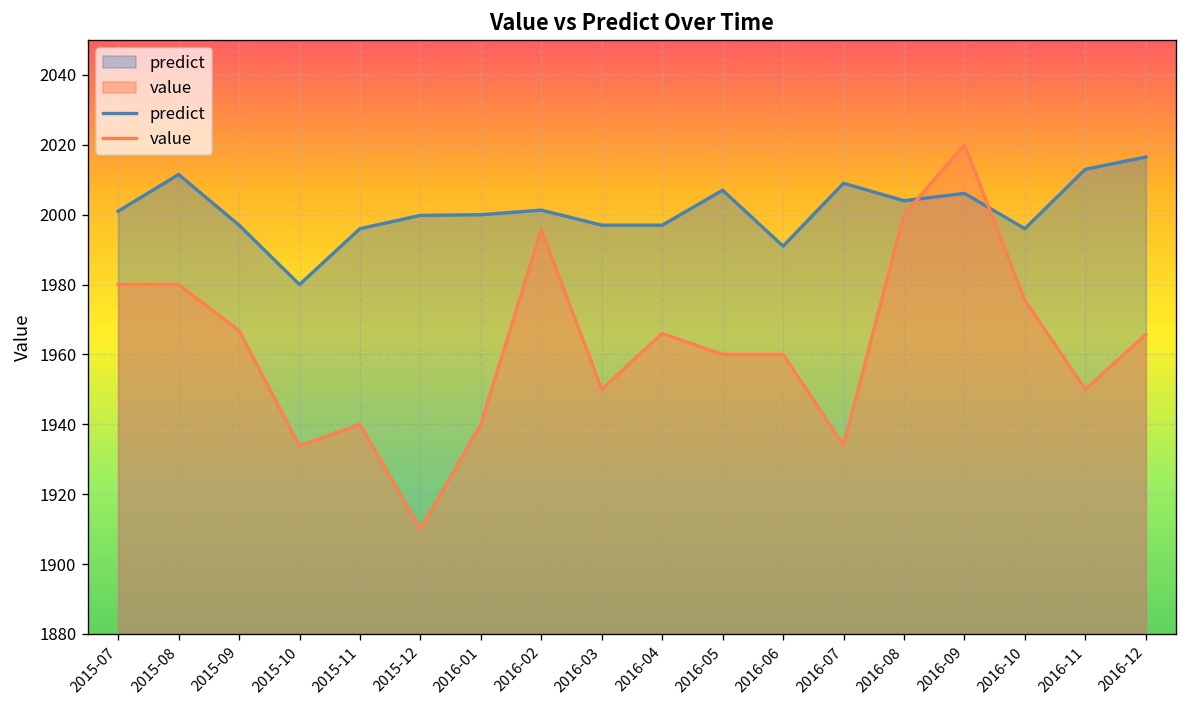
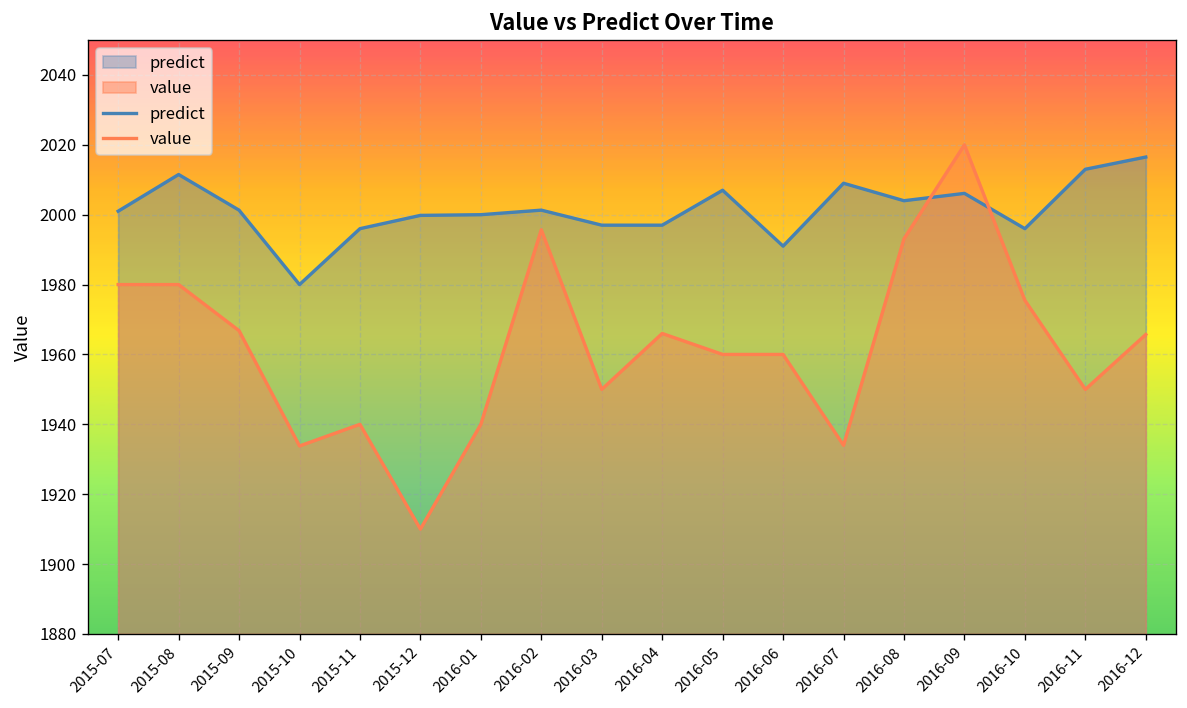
  {
    "predict": {
      "2015-07": 2001,
      "2015-08": 2012,
-     "2015-09": 1997,
+     "2015-09": 2001,
      "2015-10": 1980,
      "2015-11": 1996,
      "2015-12": 2000,
      "2016-01": 2000,
      "2016-02": 2001,
      "2016-03": 1997,
      "2016-04": 1997,
      "2016-05": 2007,
      "2016-06": 1991,
      "2016-07": 2009,
      "2016-08": 2004,
      "2016-09": 2006,
      "2016-10": 1996,
      "2016-11": 2013,
      "2016-12": 2017
    },
    "value": {
      "2015-07": 1980,
      "2015-08": 1980,
      "2015-09": 1967,
      "2015-10": 1934,
      "2015-11": 1940,
      "2015-12": 1910,
      "2016-01": 1940,
      "2016-02": 1996,
      "2016-03": 1950,
      "2016-04": 1966,
      "2016-05": 1960,
      "2016-06": 1960,
      "2016-07": 1934,
-     "2016-08": 2000,
+     "2016-08": 1993,
      "2016-09": 2020,
      "2016-10": 1976,
      "2016-11": 1950,
      "2016-12": 1966
    }
  }
